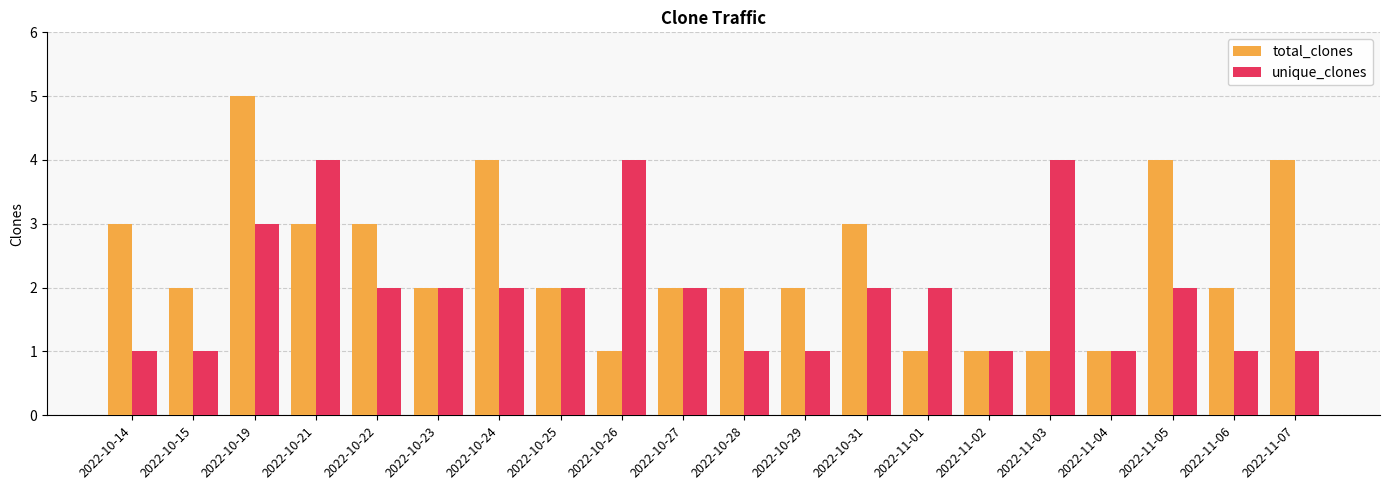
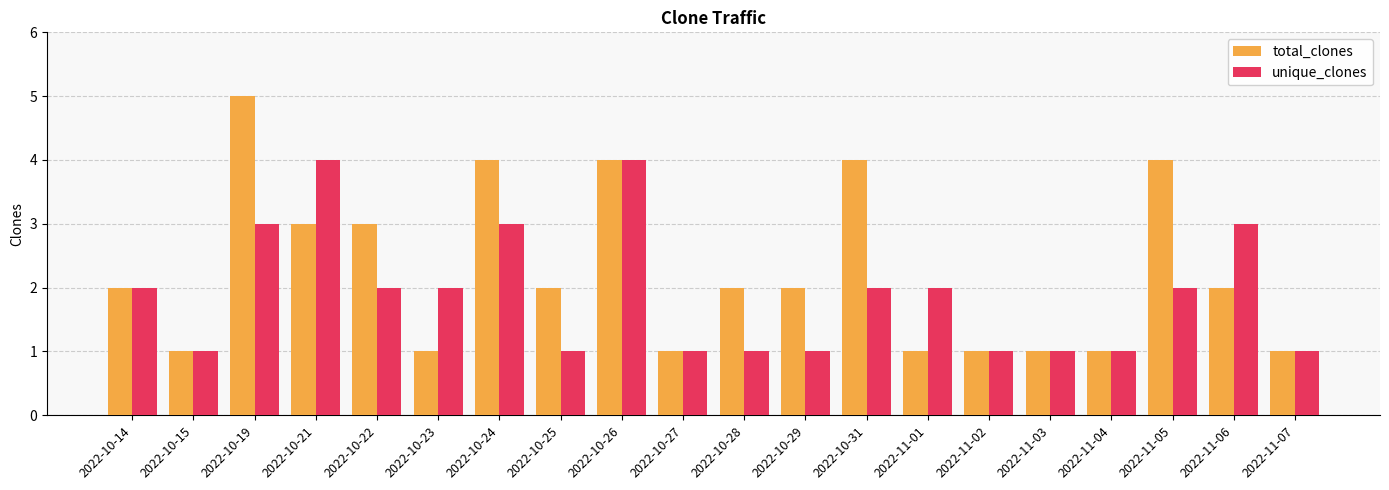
  {
    "total_clones": {
-     "2022-10-14": 3,
-     "2022-10-15": 2,
+     "2022-10-14": 2,
+     "2022-10-15": 1,
      "2022-10-19": 5,
      "2022-10-21": 3,
      "2022-10-22": 3,
-     "2022-10-23": 2,
+     "2022-10-23": 1,
      "2022-10-24": 4,
      "2022-10-25": 2,
-     "2022-10-26": 1,
-     "2022-10-27": 2,
+     "2022-10-26": 4,
+     "2022-10-27": 1,
      "2022-10-28": 2,
      "2022-10-29": 2,
-     "2022-10-31": 3,
+     "2022-10-31": 4,
      "2022-11-01": 1,
      "2022-11-02": 1,
      "2022-11-03": 1,
      "2022-11-04": 1,
      "2022-11-05": 4,
      "2022-11-06": 2,
-     "2022-11-07": 4
+     "2022-11-07": 1
    },
    "unique_clones": {
-     "2022-10-14": 1,
+     "2022-10-14": 2,
      "2022-10-15": 1,
      "2022-10-19": 3,
      "2022-10-21": 4,
      "2022-10-22": 2,
      "2022-10-23": 2,
-     "2022-10-24": 2,
-     "2022-10-25": 2,
+     "2022-10-24": 3,
+     "2022-10-25": 1,
      "2022-10-26": 4,
-     "2022-10-27": 2,
+     "2022-10-27": 1,
      "2022-10-28": 1,
      "2022-10-29": 1,
      "2022-10-31": 2,
      "2022-11-01": 2,
      "2022-11-02": 1,
-     "2022-11-03": 4,
+     "2022-11-03": 1,
      "2022-11-04": 1,
      "2022-11-05": 2,
-     "2022-11-06": 1,
+     "2022-11-06": 3,
      "2022-11-07": 1
    }
  }
